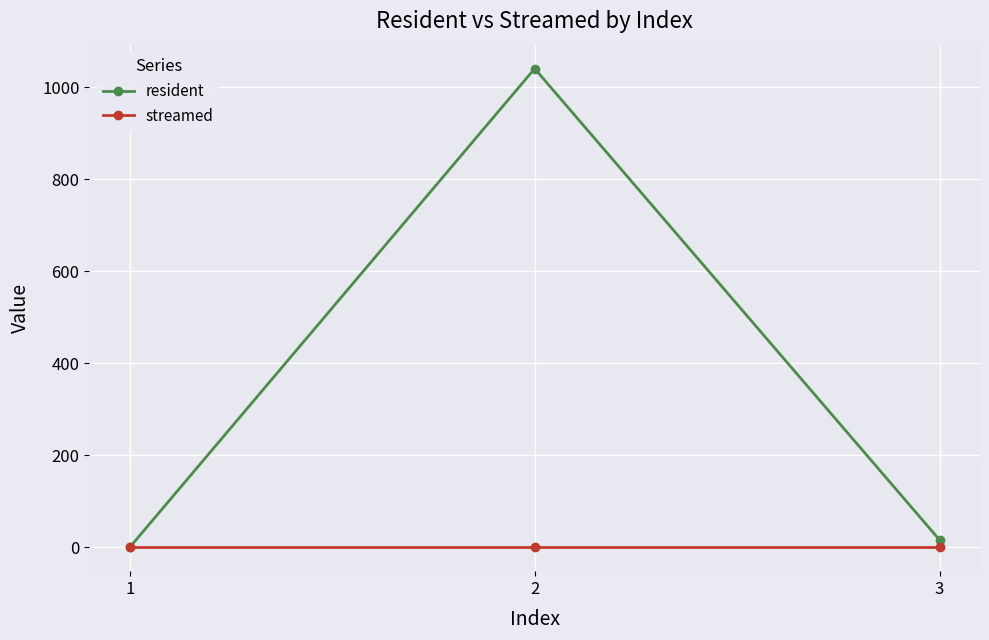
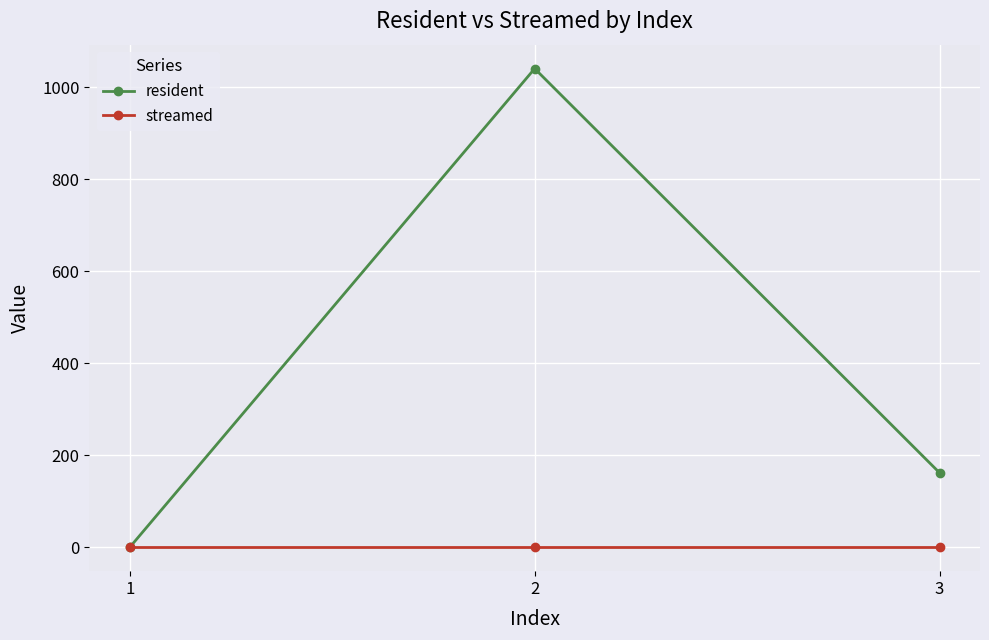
  {
    "resident": {
      "2": 1040,
-     "3": 20
+     "3": 160
    },
    "streamed": {
      "2": 0,
      "3": 0
    }
  }
